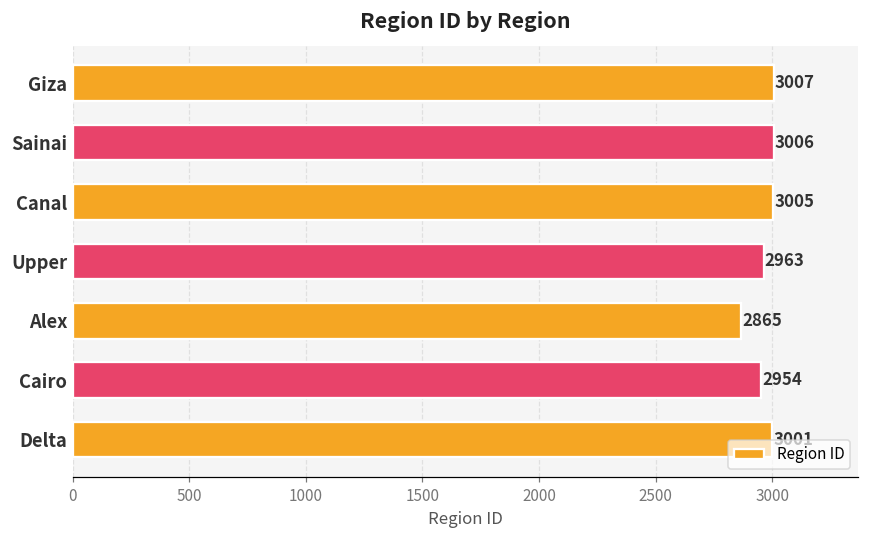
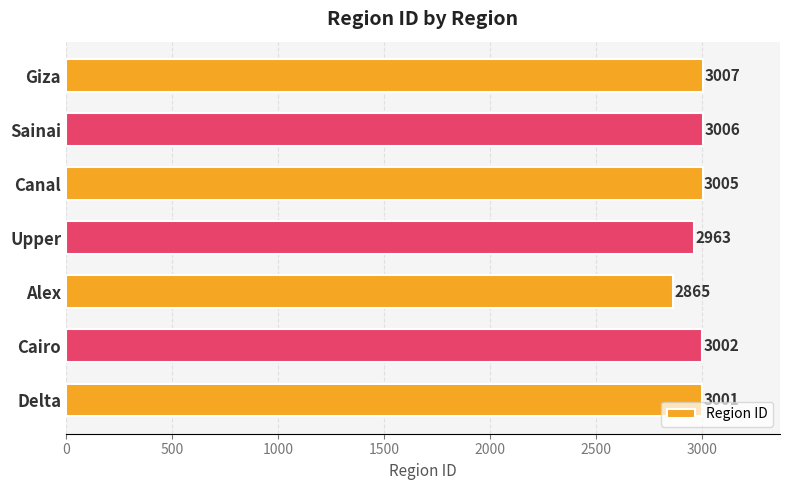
  {
    "Giza": 3007,
    "Sainai": 3006,
    "Canal": 3005,
    "Upper": 2963,
    "Alex": 2865,
-   "Cairo": 2954
+   "Cairo": 3002
  }
